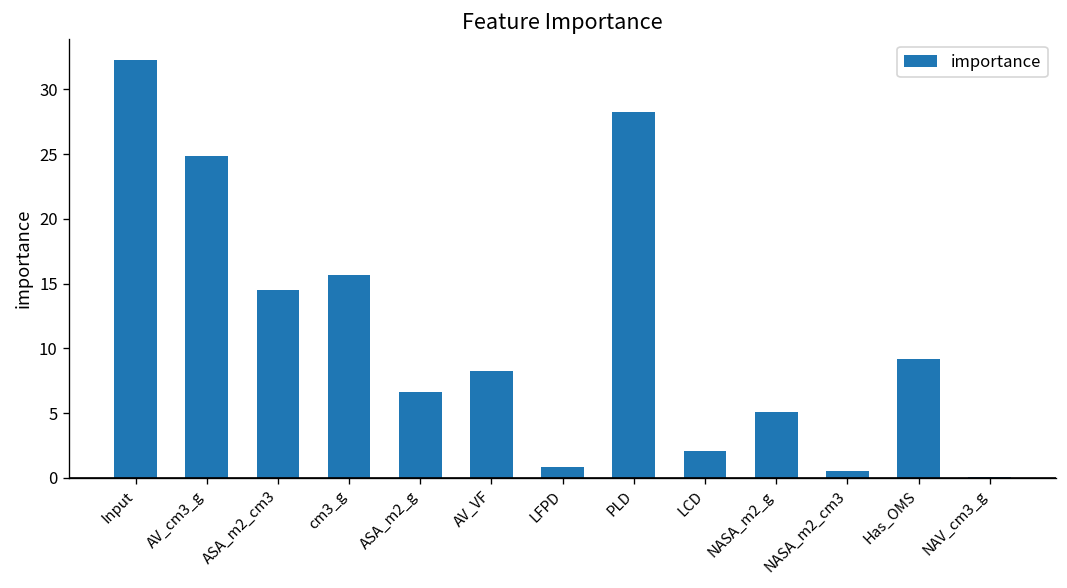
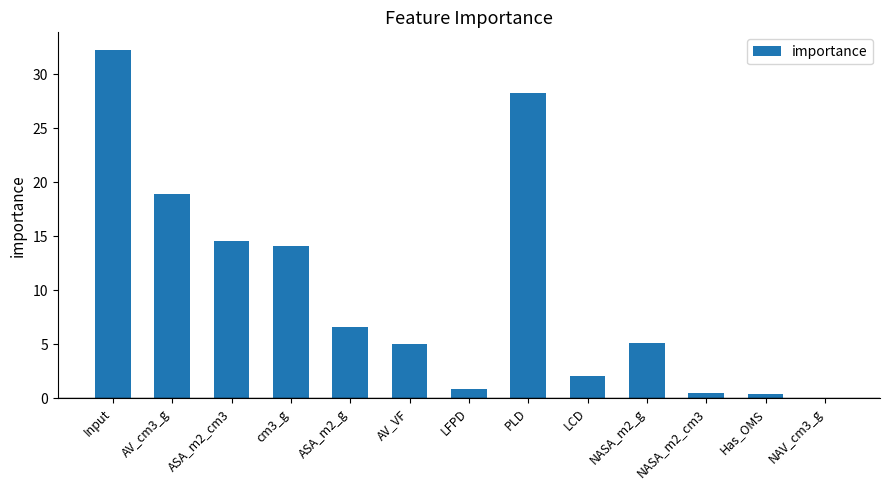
  {
    "Input": 32.3,
-   "AV_cm3_g": 24.8,
+   "AV_cm3_g": 18.9,
    "ASA_m2_cm3": 14.5,
-   "cm3_g": 15.7,
+   "cm3_g": 14.1,
    "ASA_m2_g": 6.6,
-   "AV_VF": 8.3,
+   "AV_VF": 5.0,
    "LFPD": 0.9,
    "PLD": 28.3,
    "LCD": 2.1,
    "NASA_m2_g": 5.1,
    "NASA_m2_cm3": 0.5,
-   "Has_OMS": 9.1
+   "Has_OMS": 0.4
  }
